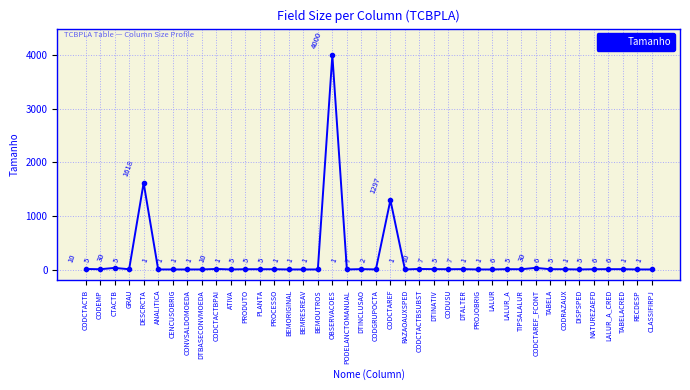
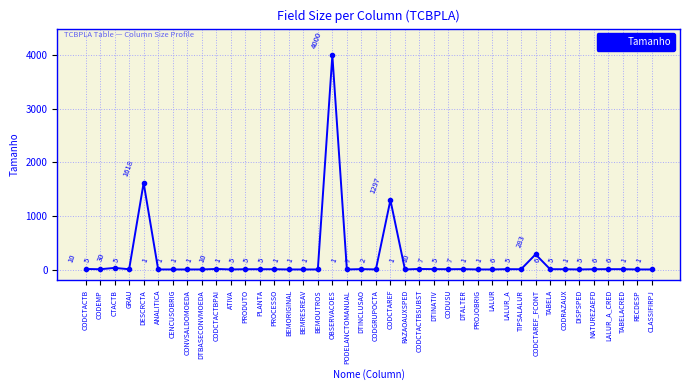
  {
    "CODCTACTB": 10,
    "CODEMP": 5,
    "CTACTB": 30,
    "GRAU": 5,
    "DESCRCTA": 1618,
    "ANALITICA": 1,
    "CENCUSOBRIG": 1,
    "CONVSALDOMOEDA": 1,
    "CODCTACTBPAI": 10,
    "ATIVA": 1,
    "PRODUTO": 5,
    "PLANTA": 5,
    "BEMORIGINAL": 1,
    "BEMRESREAV": 1,
    "OBSERVACOES": 4000,
    "PODELANCTOMANUAL": 1,
    "DTINCLUSAO": 7,
    "CODGRUPOCTA": 2,
    "CODCTAREF": 1297,
    "RAZAOAUXSPED": 1,
    "CODCTACTBSUBST": 10,
    "DTINATIV": 7,
    "CODUSU": 5,
    "DTALTER": 7,
    "PROJOBRIG": 1,
    "LALUR_A": 6,
    "TIPSALALUR": 5,
-   "CODCTAREF_FCONT": 30,
+   "CODCTAREF_FCONT": 283,
    "TABELA": 6,
    "CODRAZAUX": 5,
    "DISPSPED": 1,
    "NATUREZAEFD": 5,
    "LALUR_A_CRED": 6,
    "RECDESP": 1
  }
